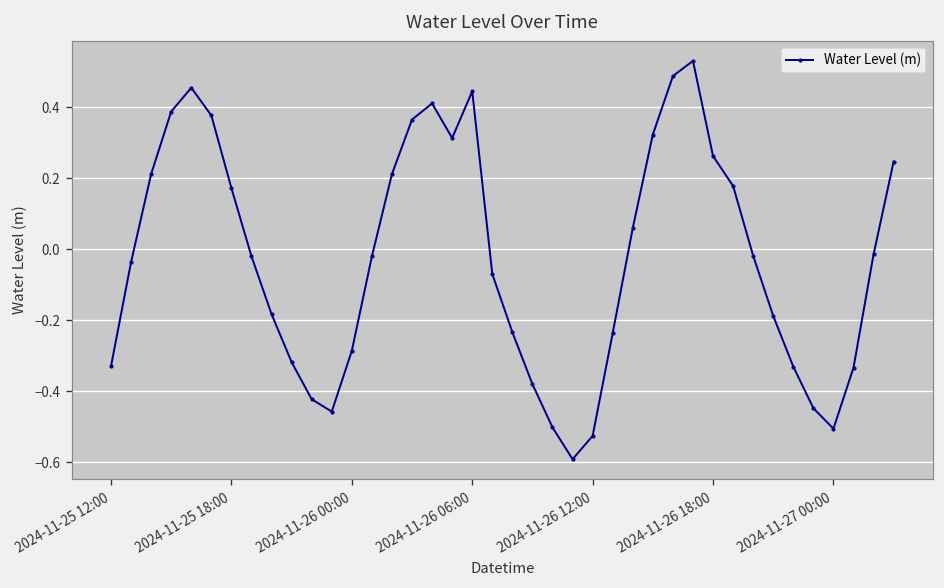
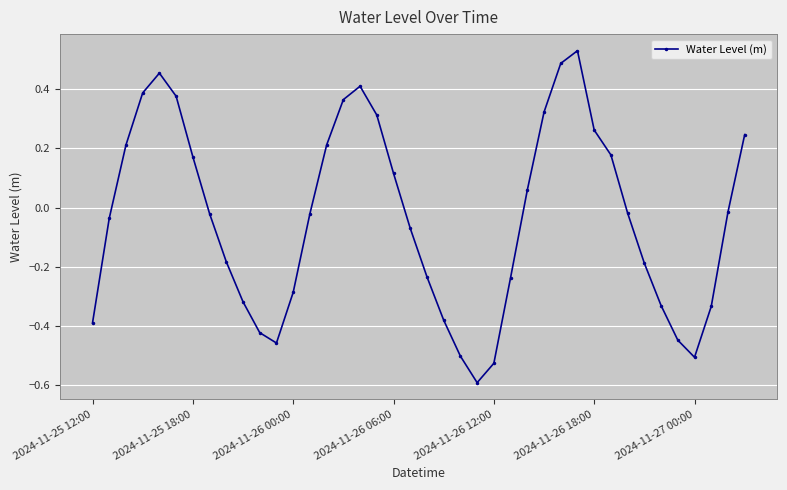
  {
-   "2024-11-25 12:00": -0.33,
+   "2024-11-25 12:00": -0.39,
    "2024-11-25 18:00": 0.17,
    "2024-11-26 00:00": -0.29,
-   "2024-11-26 06:00": 0.44,
+   "2024-11-26 06:00": 0.12,
    "2024-11-26 12:00": -0.53,
    "2024-11-26 18:00": 0.26,
    "2024-11-27 00:00": -0.50
  }
